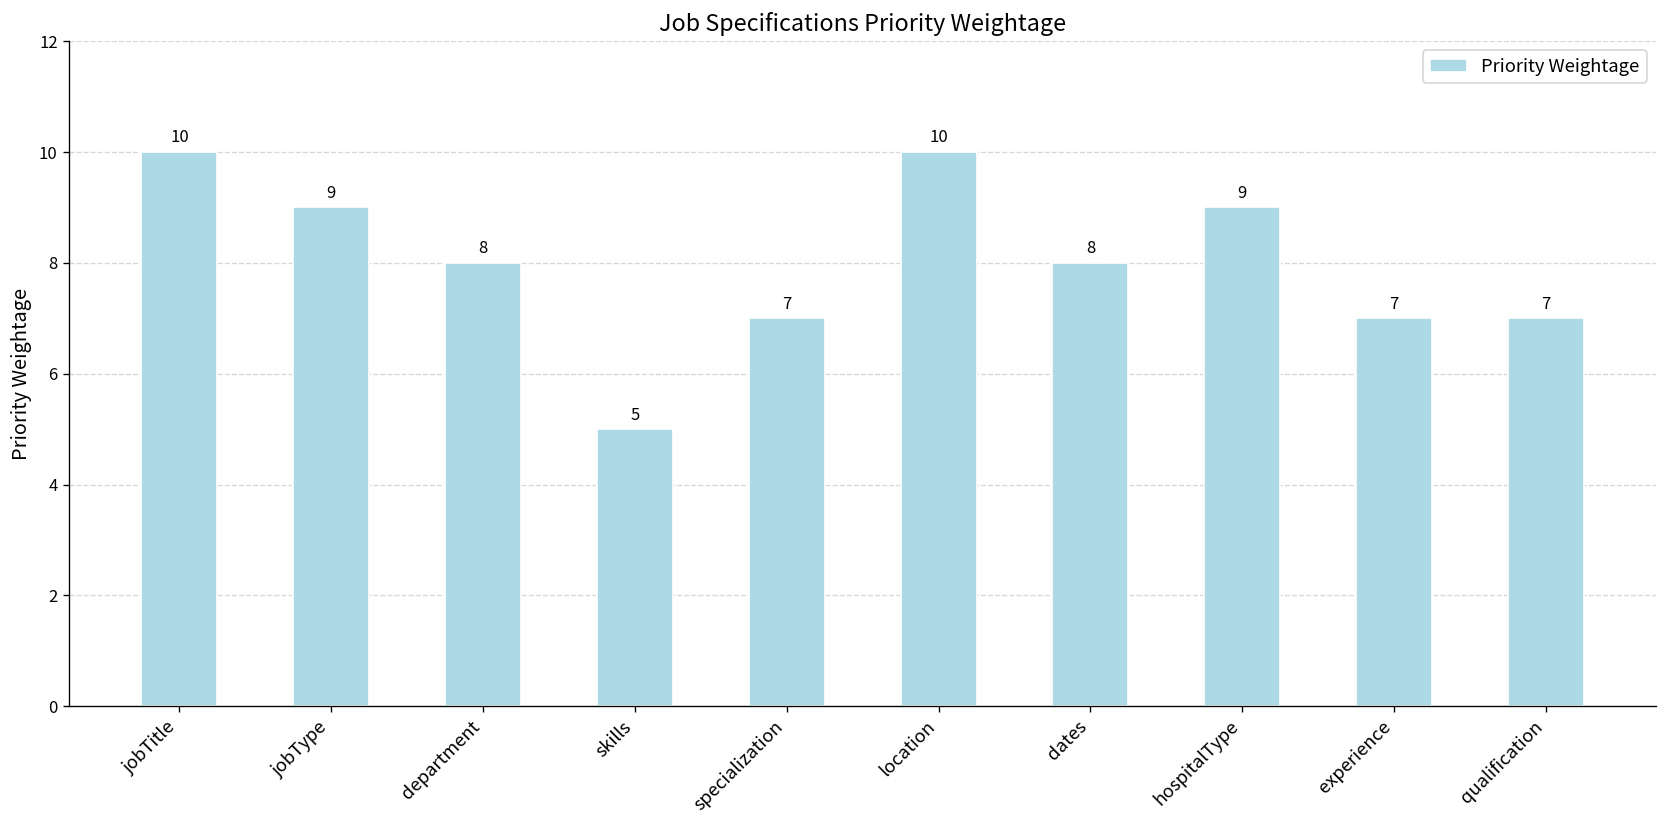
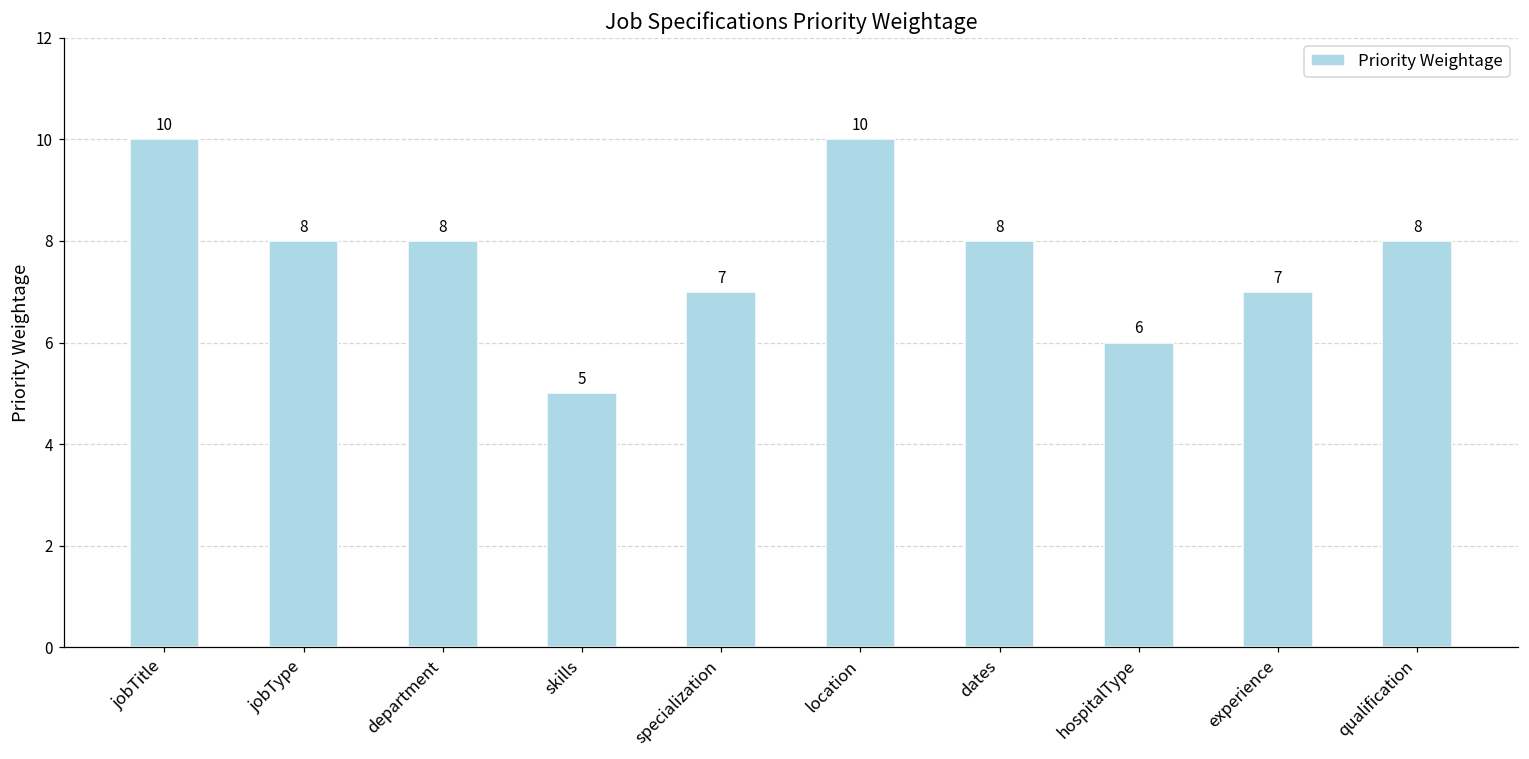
  {
    "jobTitle": 10,
-   "jobType": 9,
+   "jobType": 8,
    "department": 8,
    "skills": 5,
    "specialization": 7,
    "location": 10,
    "dates": 8,
-   "hospitalType": 9,
+   "hospitalType": 6,
    "experience": 7,
-   "qualification": 7
+   "qualification": 8
  }
